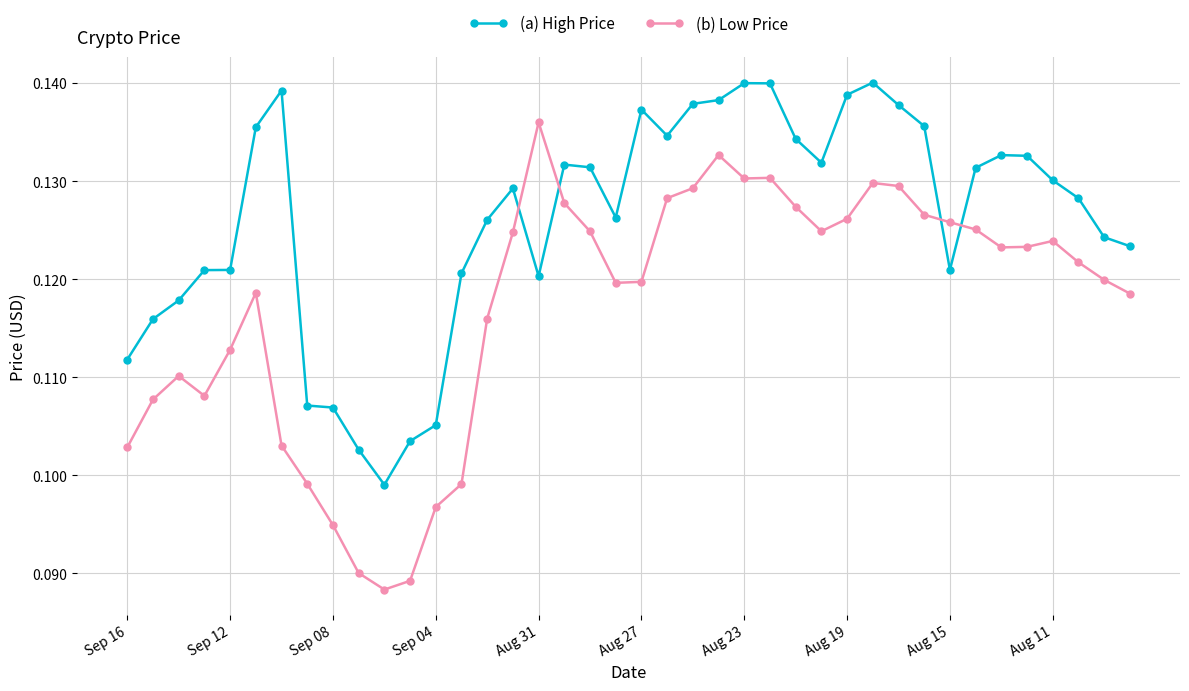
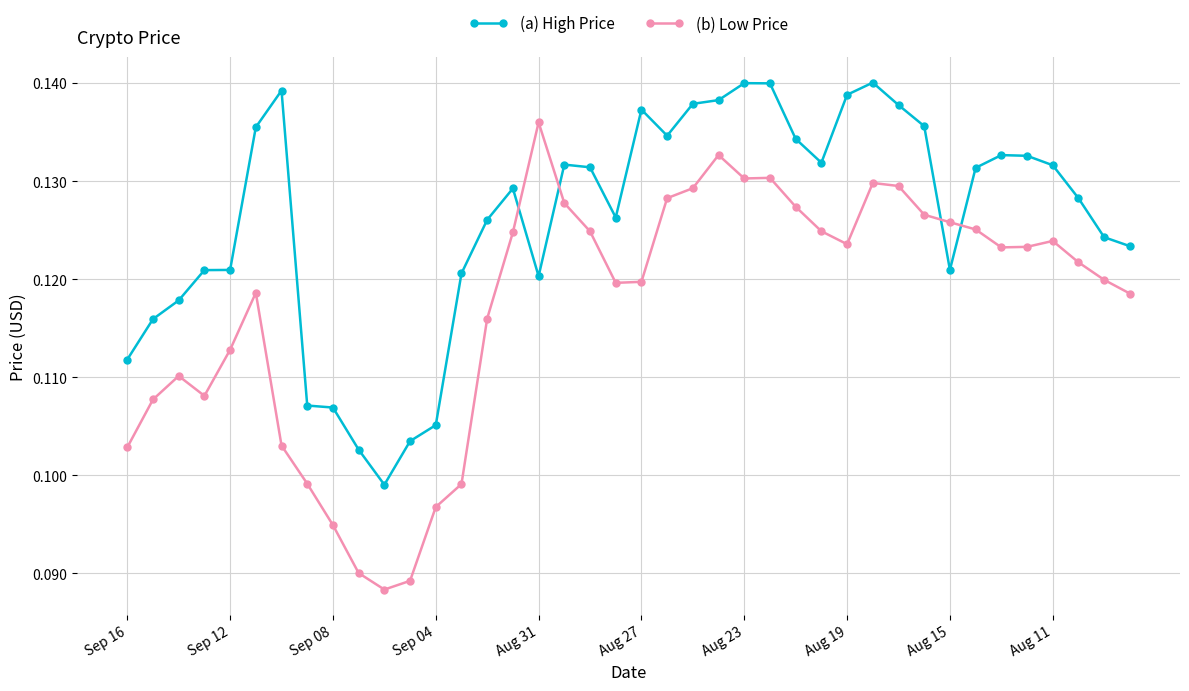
  {
    "(a) High Price": {
      "Sep 16": 0.112,
      "Sep 12": 0.121,
      "Sep 08": 0.107,
      "Sep 04": 0.105,
      "Aug 31": 0.120,
      "Aug 27": 0.137,
      "Aug 23": 0.140,
      "Aug 19": 0.139,
      "Aug 15": 0.121,
-     "Aug 11": 0.130
+     "Aug 11": 0.132
    },
    "(b) Low Price": {
      "Sep 16": 0.103,
      "Sep 12": 0.113,
      "Sep 08": 0.095,
      "Sep 04": 0.097,
      "Aug 31": 0.136,
      "Aug 27": 0.120,
      "Aug 23": 0.130,
-     "Aug 19": 0.126,
+     "Aug 19": 0.124,
      "Aug 15": 0.126,
      "Aug 11": 0.124
    }
  }
